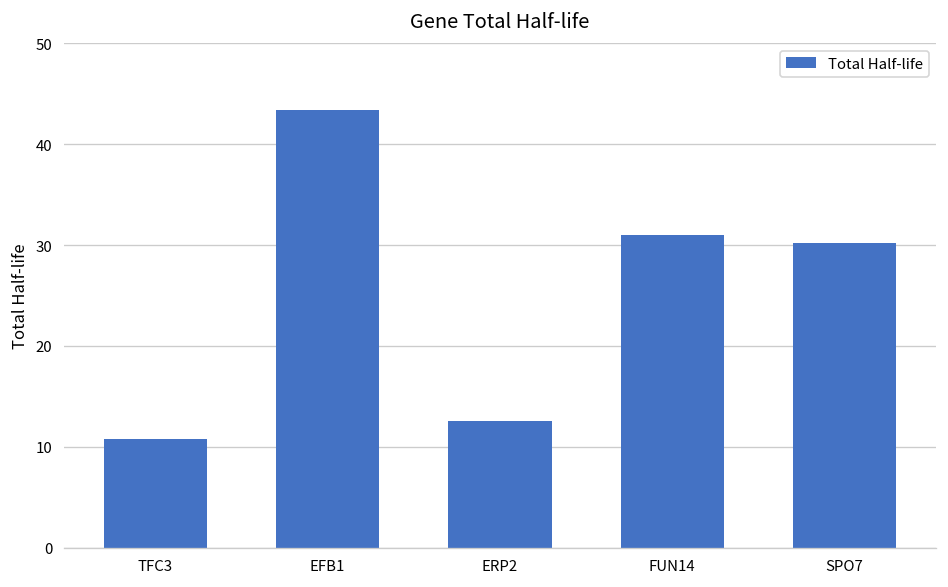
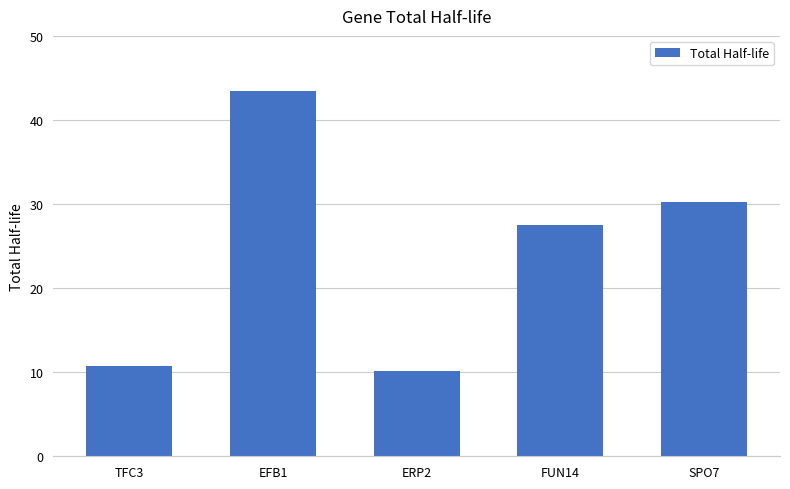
  {
    "TFC3": 11,
    "EFB1": 43,
-   "ERP2": 13,
-   "FUN14": 31,
+   "ERP2": 10,
+   "FUN14": 27,
    "SPO7": 30
  }
